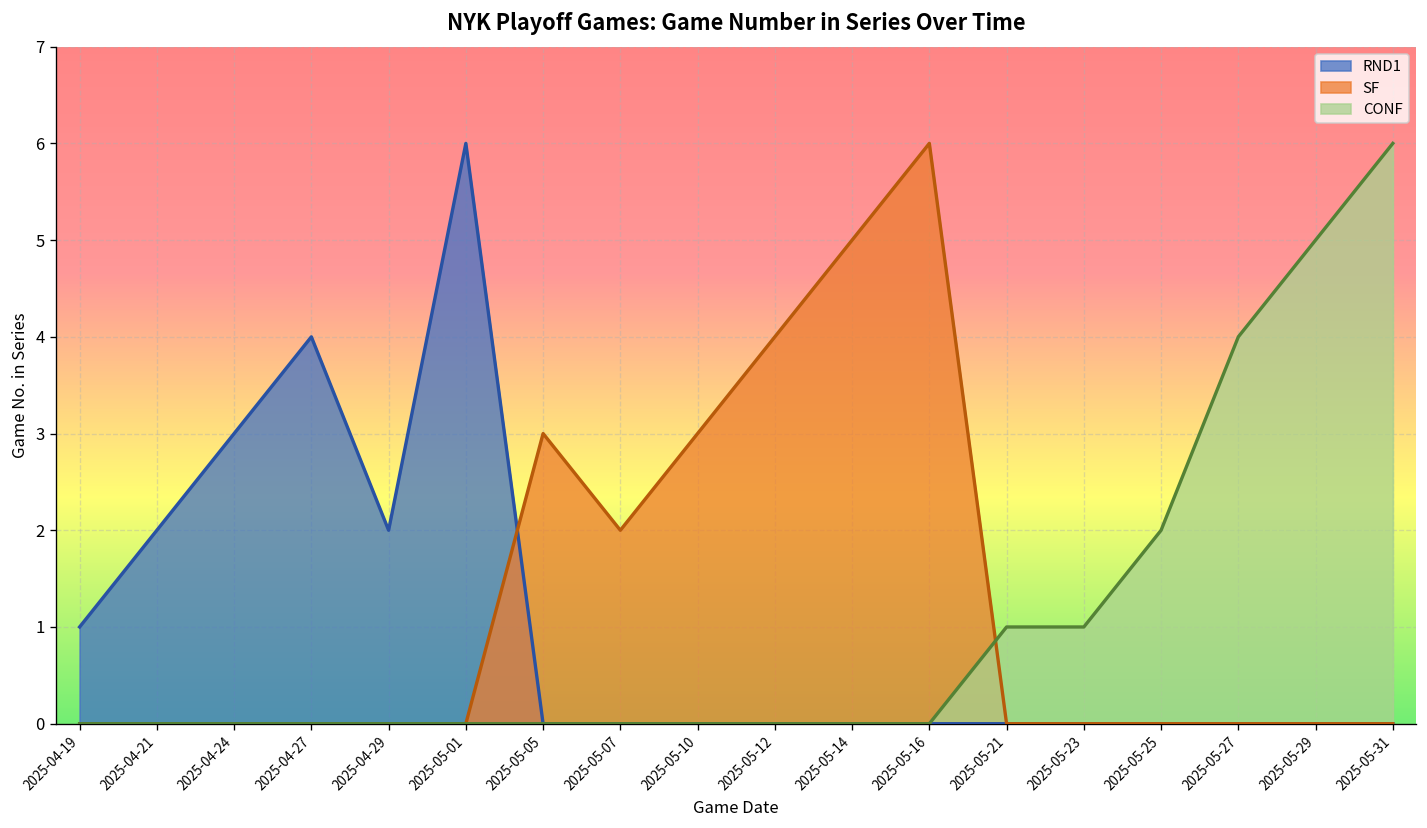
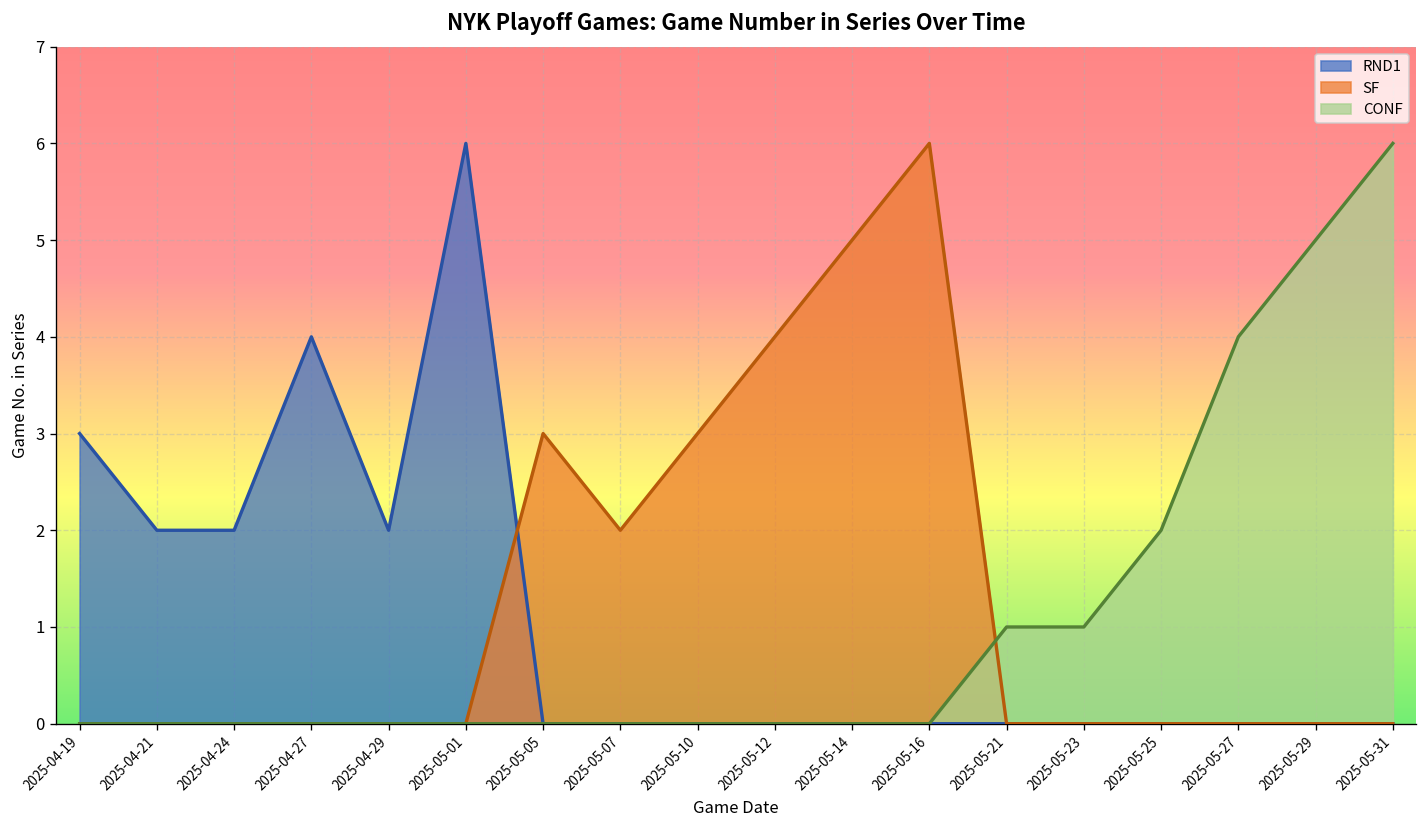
  {
    "RND1": {
-     "2025-04-19": 1,
+     "2025-04-19": 3,
      "2025-04-21": 2,
-     "2025-04-24": 3,
+     "2025-04-24": 2,
      "2025-04-27": 4,
      "2025-04-29": 2,
      "2025-05-01": 6
    },
    "SF": {
      "2025-05-05": 3,
      "2025-05-07": 2,
      "2025-05-10": 3,
      "2025-05-12": 4,
      "2025-05-14": 5,
      "2025-05-16": 6
    },
    "CONF": {
      "2025-05-21": 1,
      "2025-05-23": 1,
      "2025-05-25": 2,
      "2025-05-27": 4,
      "2025-05-29": 5,
      "2025-05-31": 6
    }
  }
